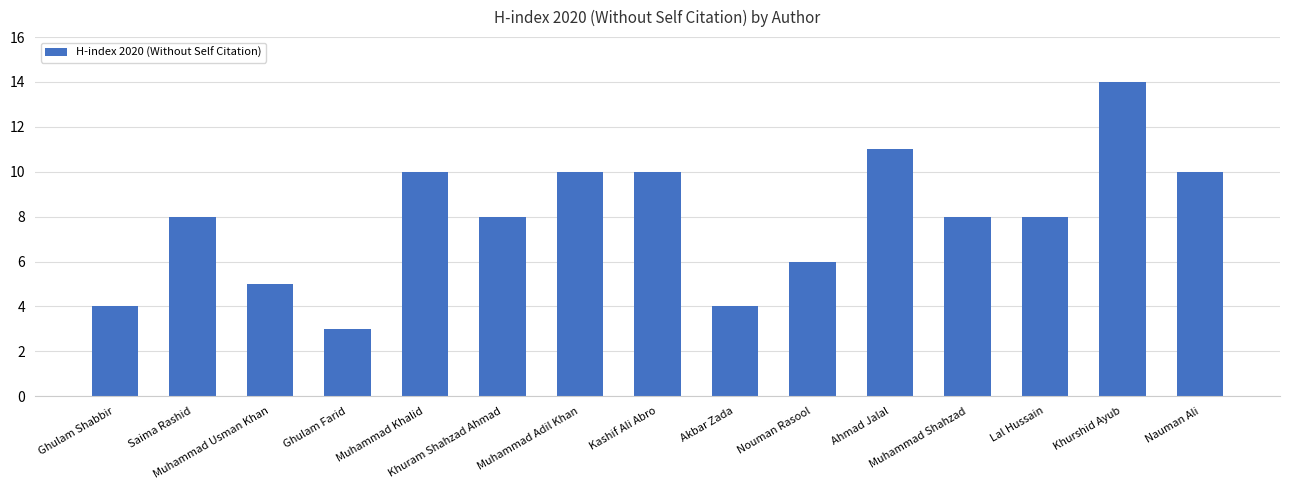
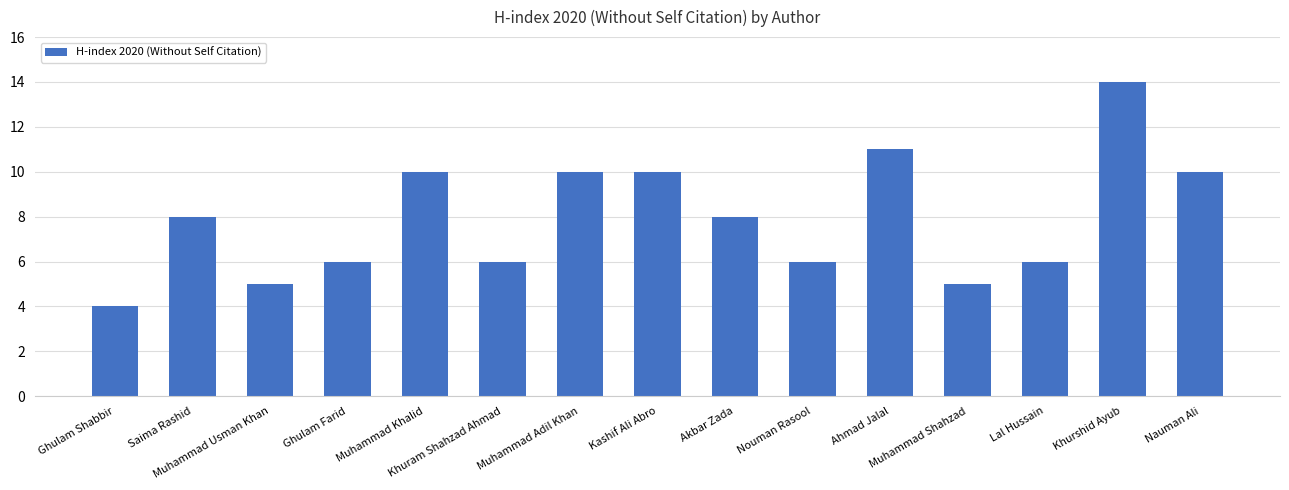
  {
    "Ghulam Shabbir": 4,
    "Saima Rashid": 8,
    "Muhammad Usman Khan": 5,
-   "Ghulam Farid": 3,
+   "Ghulam Farid": 6,
    "Muhammad Khalid": 10,
-   "Khuram Shahzad Ahmad": 8,
+   "Khuram Shahzad Ahmad": 6,
    "Muhammad Adil Khan": 10,
    "Kashif Ali Abro": 10,
-   "Akbar Zada": 4,
+   "Akbar Zada": 8,
    "Nouman Rasool": 6,
    "Ahmad Jalal": 11,
-   "Muhammad Shahzad": 8,
-   "Lal Hussain": 8,
+   "Muhammad Shahzad": 5,
+   "Lal Hussain": 6,
    "Khurshid Ayub": 14,
    "Nauman Ali": 10
  }
